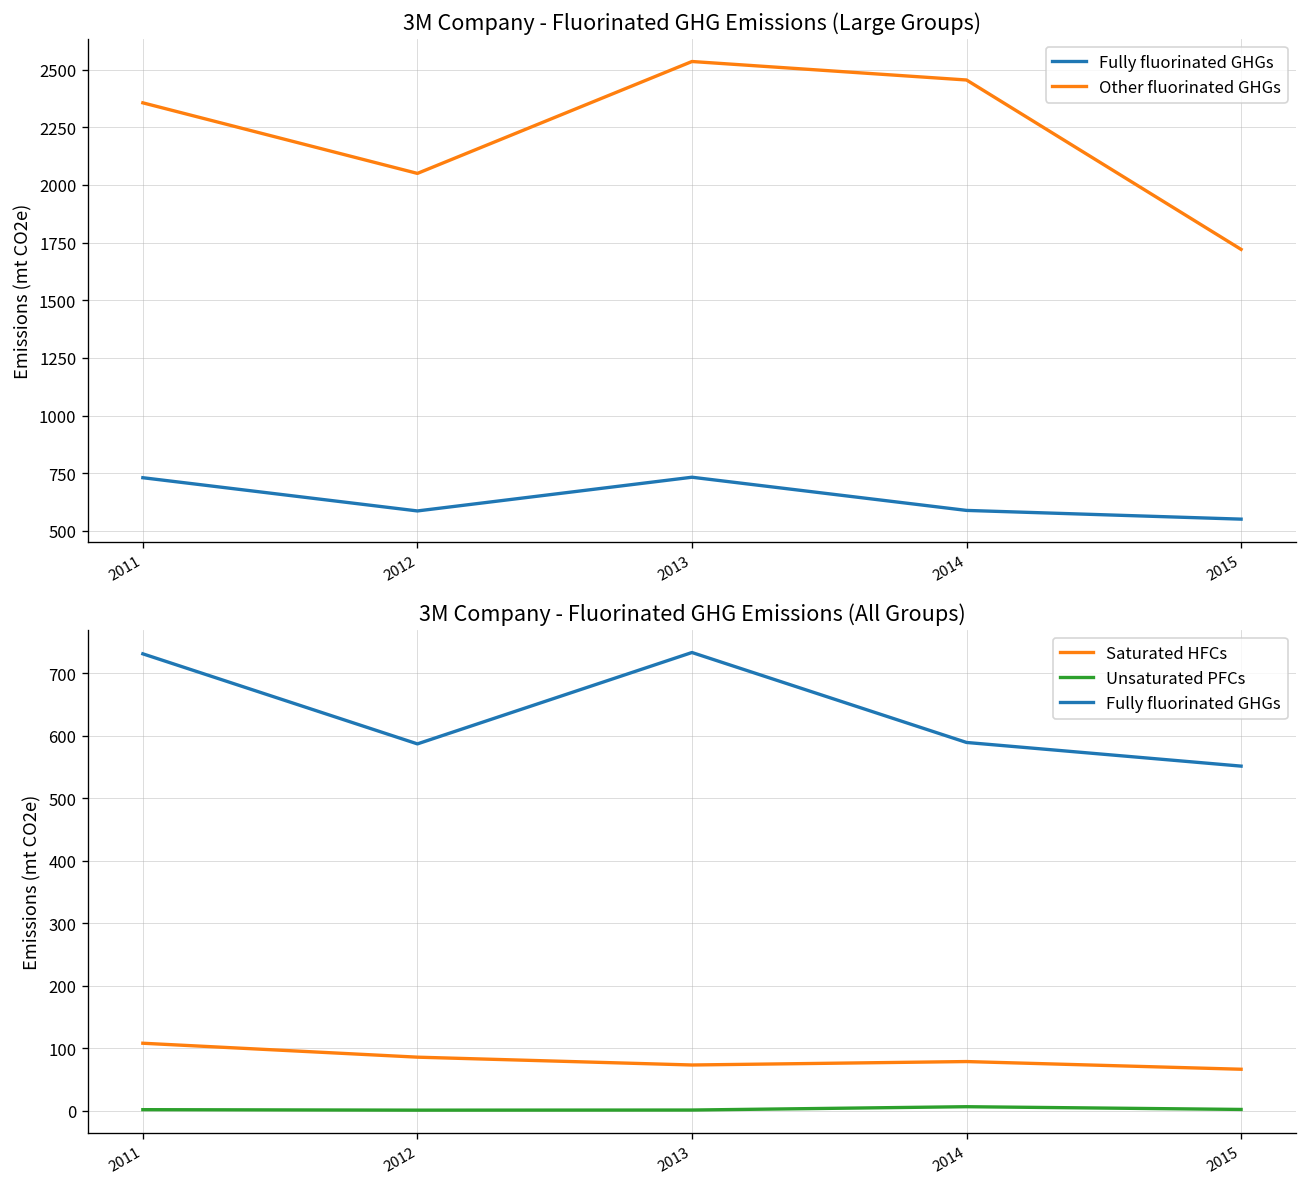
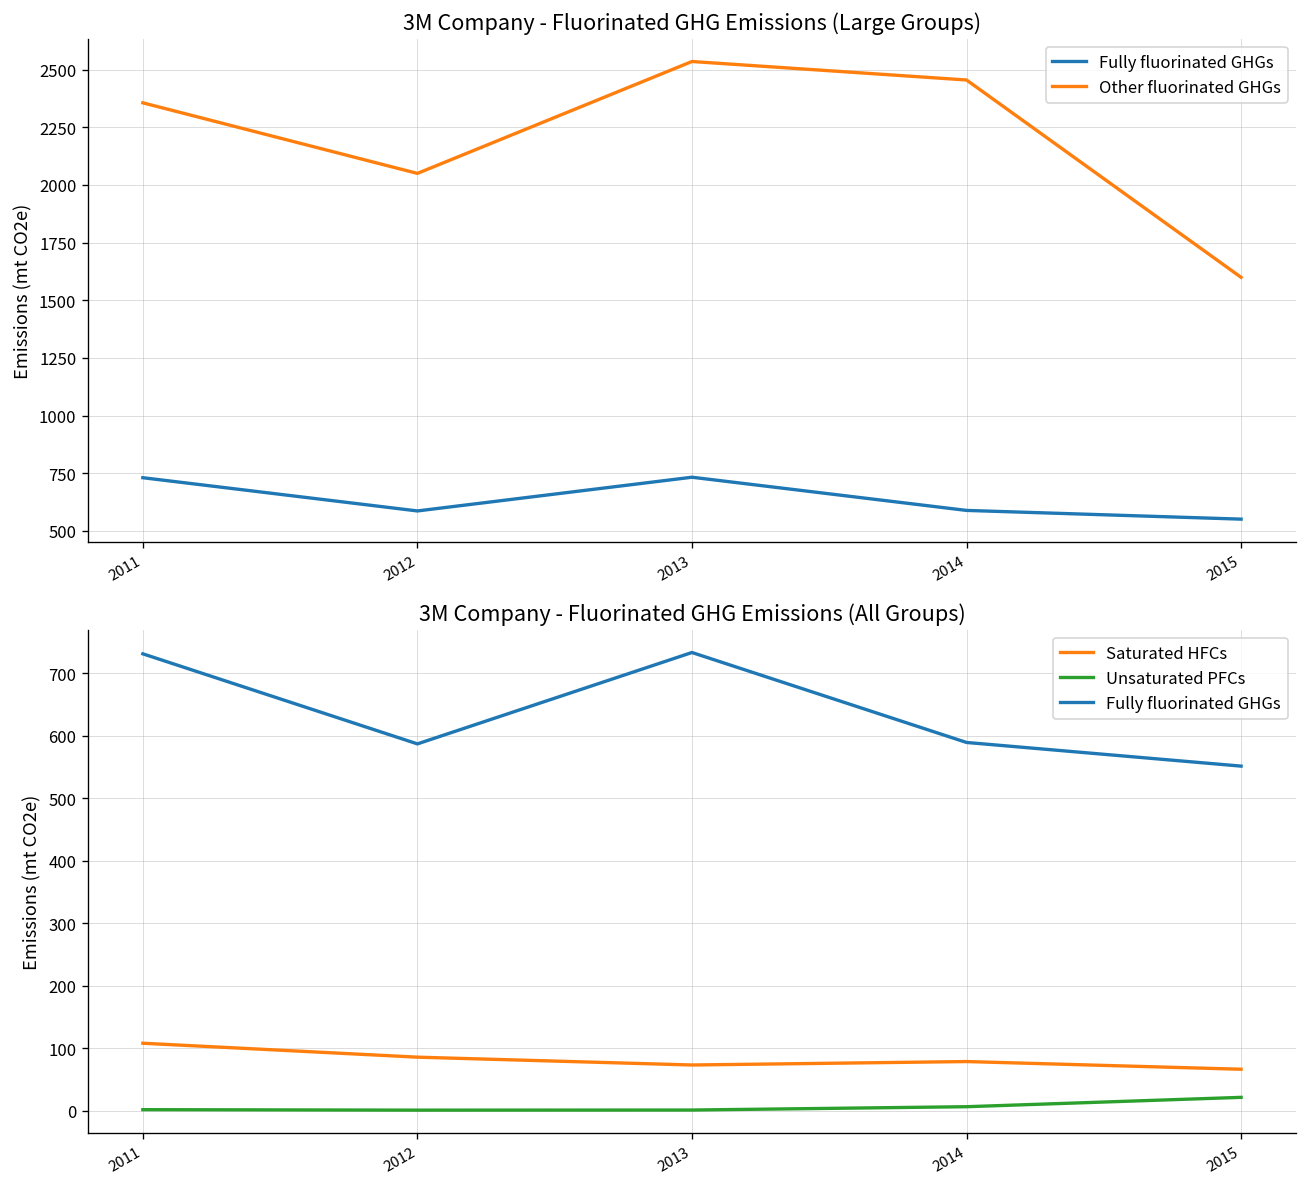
  {
    "3M Company - Fluorinated GHG Emissions (Large Groups)": {
      "Fully fluorinated GHGs": {
        "2011": 730,
        "2012": 590,
        "2013": 730,
        "2014": 590,
        "2015": 550
      },
      "Other fluorinated GHGs": {
        "2011": 2360,
        "2012": 2050,
        "2013": 2540,
        "2014": 2460,
-       "2015": 1720
+       "2015": 1600
      }
    },
    "3M Company - Fluorinated GHG Emissions (All Groups)": {
      "Saturated HFCs": {
        "2011": 110,
        "2012": 90,
        "2013": 70,
        "2014": 80,
        "2015": 70
      },
      "Unsaturated PFCs": {
        "2011": 0,
        "2012": 0,
        "2013": 0,
        "2014": 10,
-       "2015": 0
+       "2015": 20
      },
      "Fully fluorinated GHGs": {
        "2011": 730,
        "2012": 590,
        "2013": 730,
        "2014": 590,
        "2015": 550
      }
    }
  }
